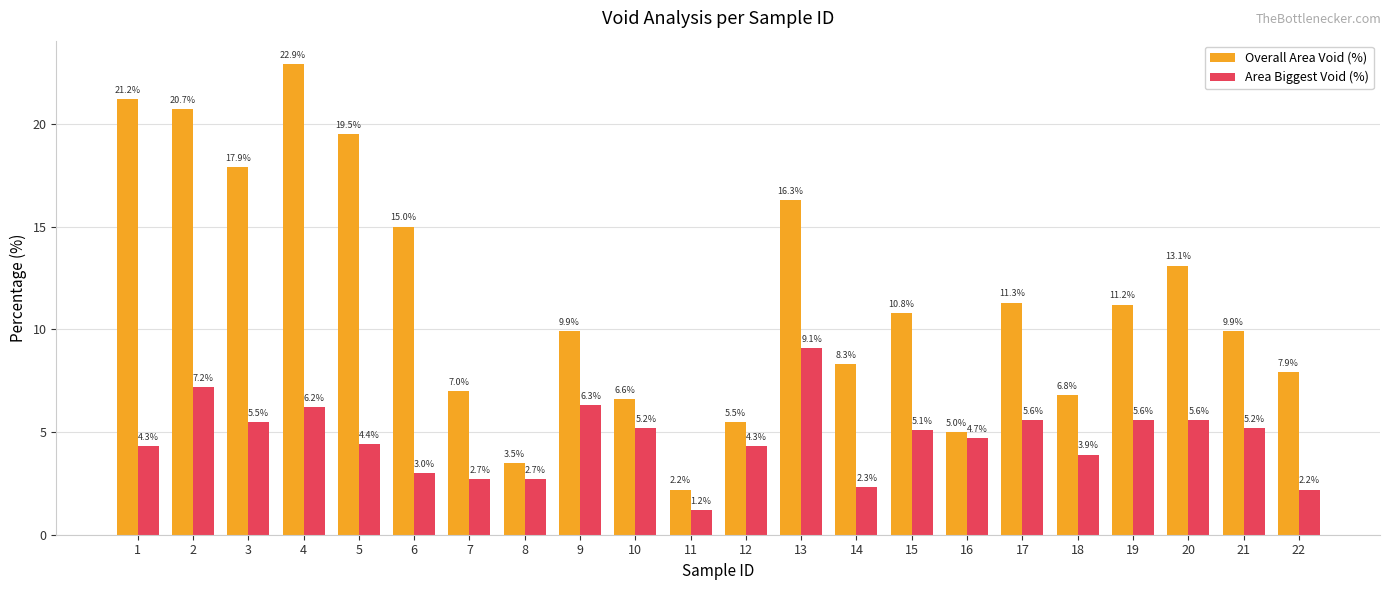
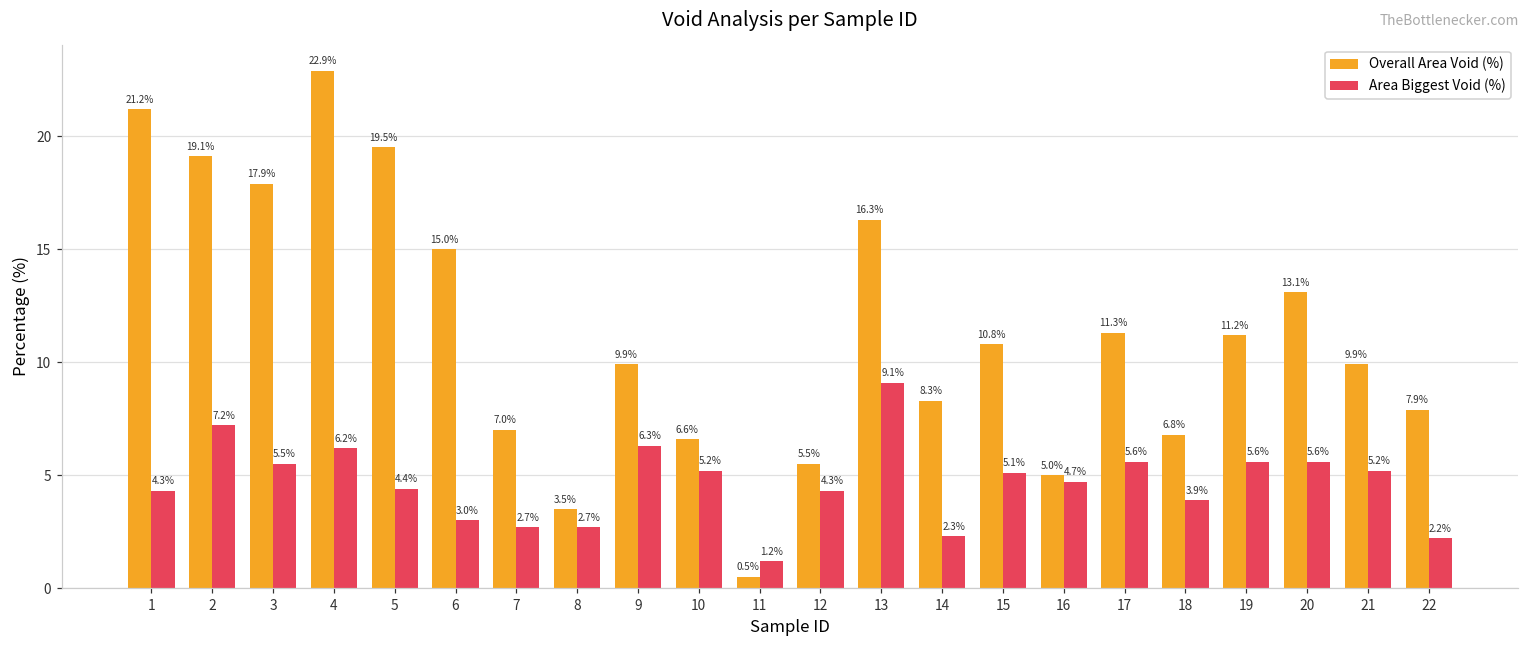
  {
    "Overall Area Void (%)": {
      "1": "21.2%",
-     "2": "20.7%",
+     "2": "19.1%",
      "3": "17.9%",
      "4": "22.9%",
      "5": "19.5%",
      "6": "15.0%",
      "7": "7.0%",
      "8": "3.5%",
      "9": "9.9%",
      "10": "6.6%",
-     "11": "2.2%",
+     "11": "0.5%",
      "12": "5.5%",
      "13": "16.3%",
      "14": "8.3%",
      "15": "10.8%",
      "16": "5.0%",
      "17": "11.3%",
      "18": "6.8%",
      "19": "11.2%",
      "20": "13.1%",
      "21": "9.9%",
      "22": "7.9%"
    },
    "Area Biggest Void (%)": {
      "1": "4.3%",
      "2": "7.2%",
      "3": "5.5%",
      "4": "6.2%",
      "5": "4.4%",
      "6": "3.0%",
      "7": "2.7%",
      "8": "2.7%",
      "9": "6.3%",
      "10": "5.2%",
      "11": "1.2%",
      "12": "4.3%",
      "13": "9.1%",
      "14": "2.3%",
      "15": "5.1%",
      "16": "4.7%",
      "17": "5.6%",
      "18": "3.9%",
      "19": "5.6%",
      "20": "5.6%",
      "21": "5.2%",
      "22": "2.2%"
    }
  }
